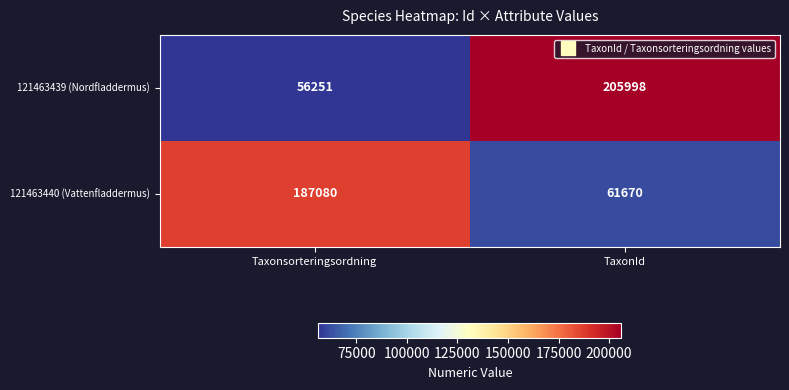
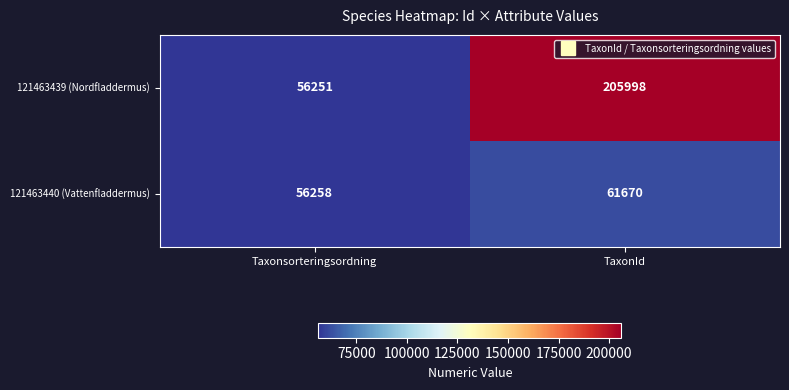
  {
    "121463439 (Nordfladdermus)": {
      "Taxonsorteringsordning": 56251,
      "TaxonId": 205998
    },
    "121463440 (Vattenfladdermus)": {
-     "Taxonsorteringsordning": 187080,
+     "Taxonsorteringsordning": 56258,
      "TaxonId": 61670
    }
  }
